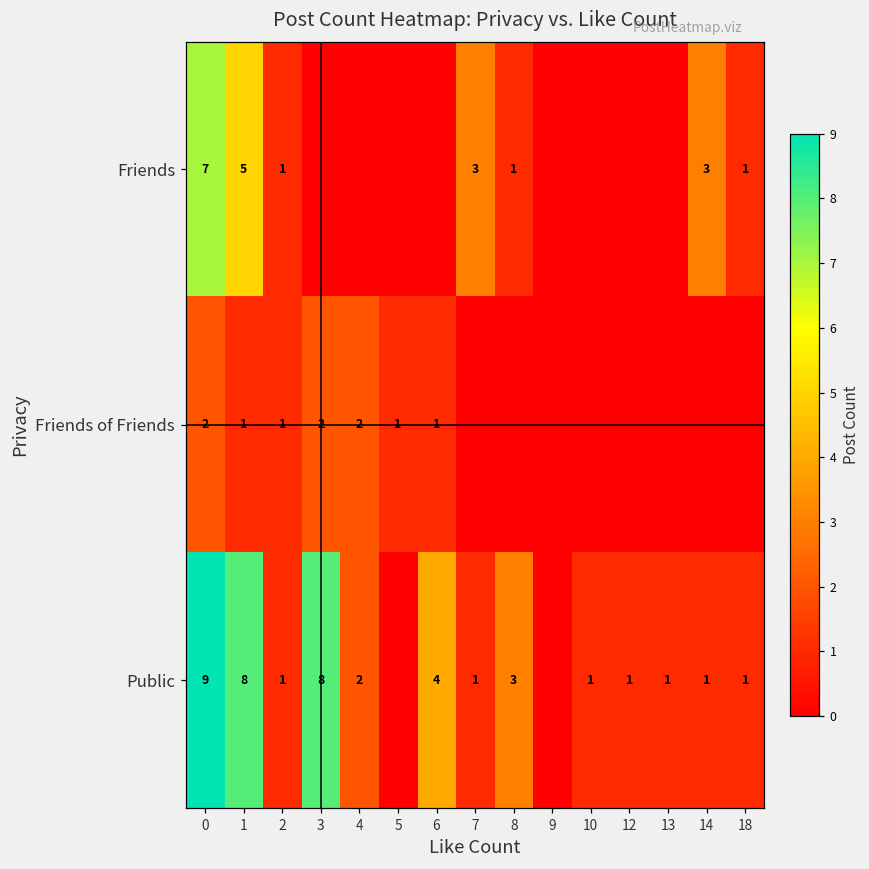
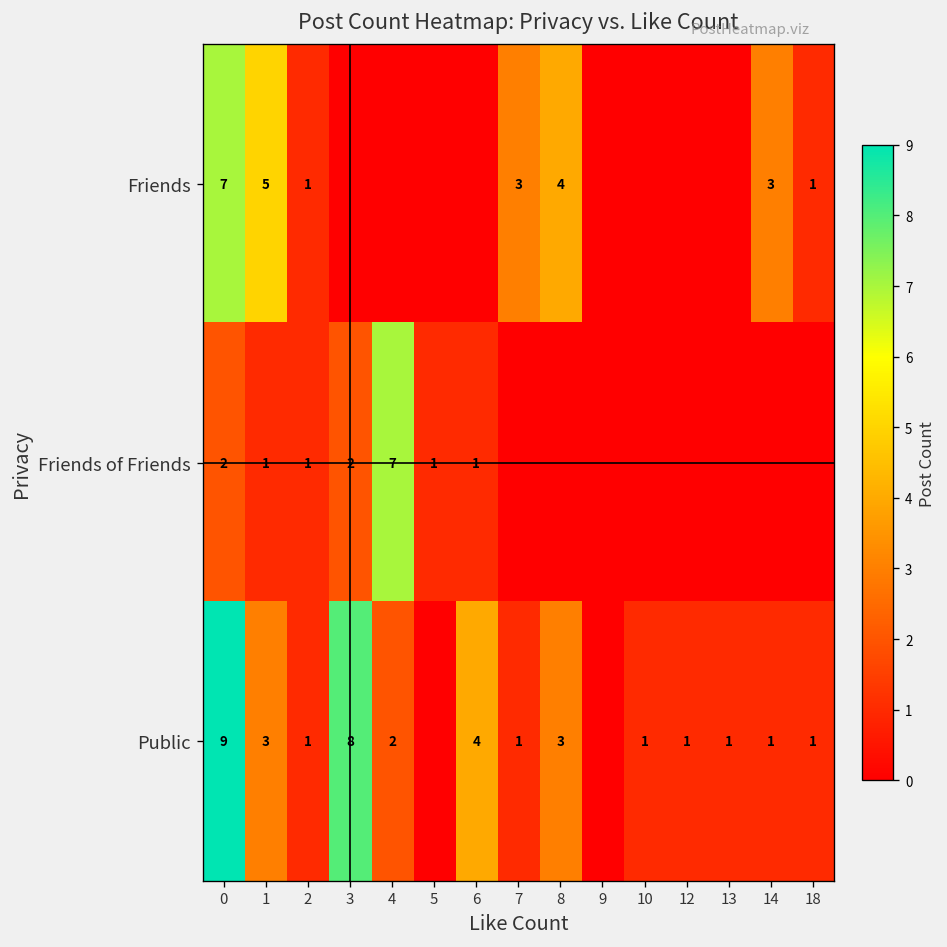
  {
    "Friends": {
      "0": 7,
      "1": 5,
      "2": 1,
      "7": 3,
-     "8": 1,
+     "8": 4,
      "14": 3,
      "18": 1
    },
    "Friends of Friends": {
      "0": 2,
      "1": 1,
      "2": 1,
      "3": 2,
-     "4": 2,
+     "4": 7,
      "5": 1,
      "6": 1
    },
    "Public": {
      "0": 9,
-     "1": 8,
+     "1": 3,
      "2": 1,
      "3": 8,
      "4": 2,
      "6": 4,
      "7": 1,
      "8": 3,
      "10": 1,
      "12": 1,
      "13": 1,
      "14": 1,
      "18": 1
    }
  }
